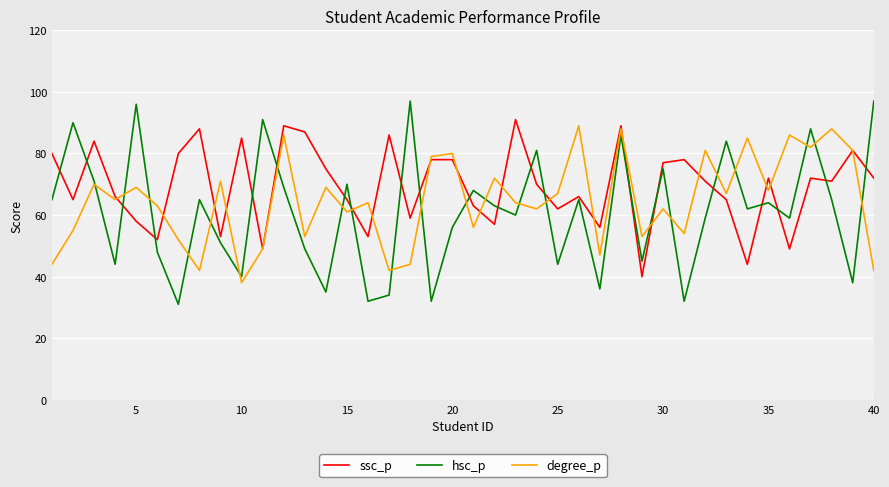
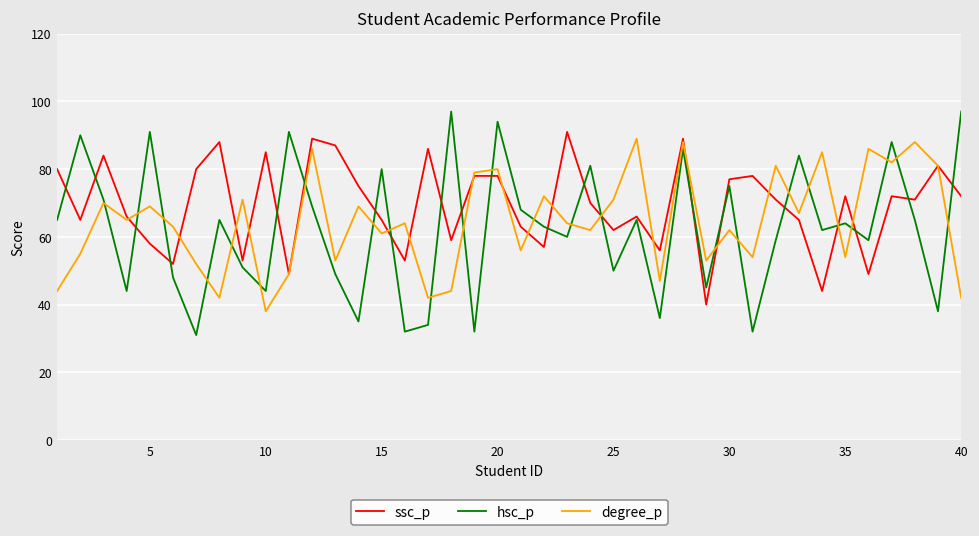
  {
    "ssc_p": {
      "5": 58,
      "10": 85,
      "15": 65,
      "20": 78,
      "25": 62,
      "30": 77,
      "35": 72,
      "40": 72
    },
    "hsc_p": {
-     "5": 96,
-     "10": 40,
-     "15": 70,
-     "20": 56,
-     "25": 44,
+     "5": 91,
+     "10": 44,
+     "15": 80,
+     "20": 94,
+     "25": 50,
      "30": 75,
      "35": 64,
      "40": 97
    },
    "degree_p": {
      "5": 69,
      "10": 38,
      "15": 61,
      "20": 80,
-     "25": 67,
+     "25": 71,
      "30": 62,
-     "35": 68,
+     "35": 54,
      "40": 42
    }
  }
